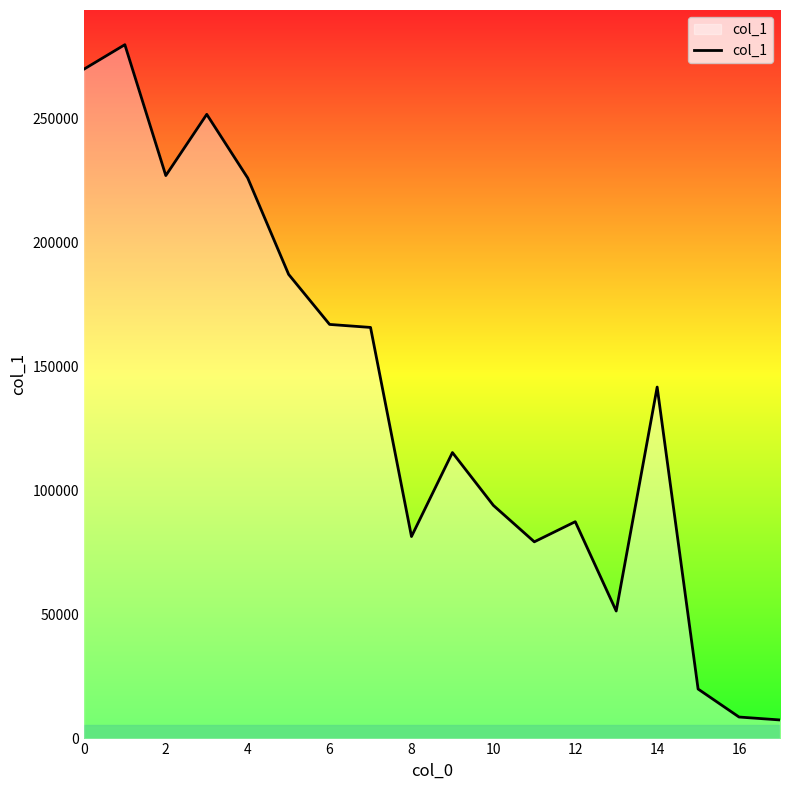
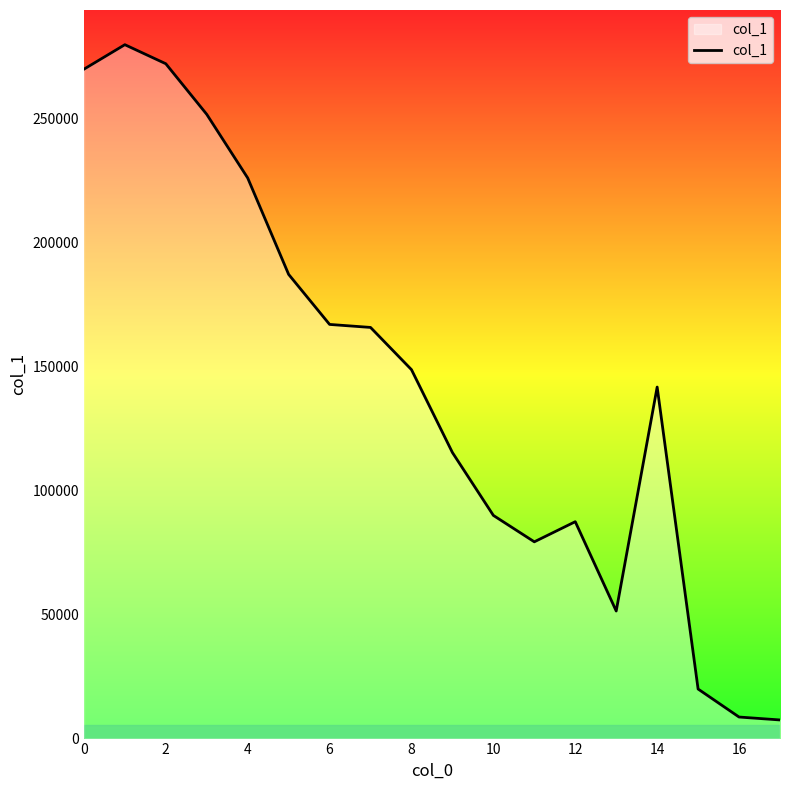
  {
    "0": 270000,
-   "2": 227000,
+   "2": 272000,
    "4": 226000,
    "6": 167000,
-   "8": 81000,
-   "10": 94000,
+   "8": 149000,
+   "10": 90000,
    "12": 87000,
    "14": 142000,
    "16": 9000
  }
